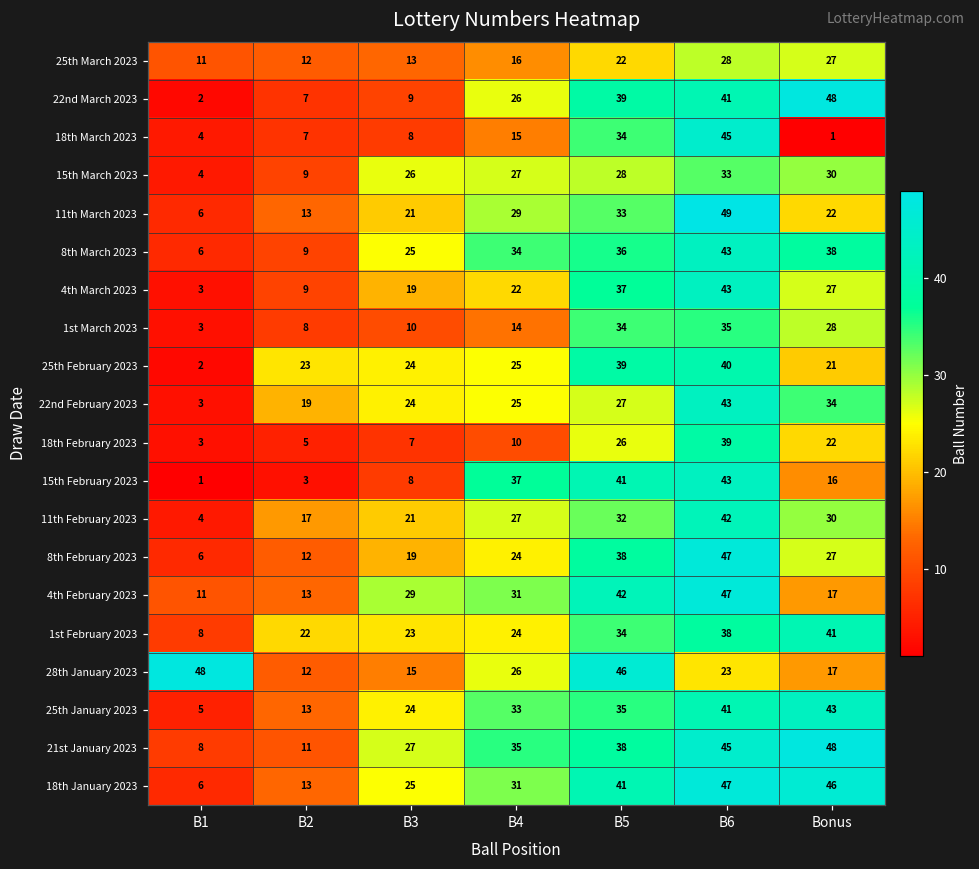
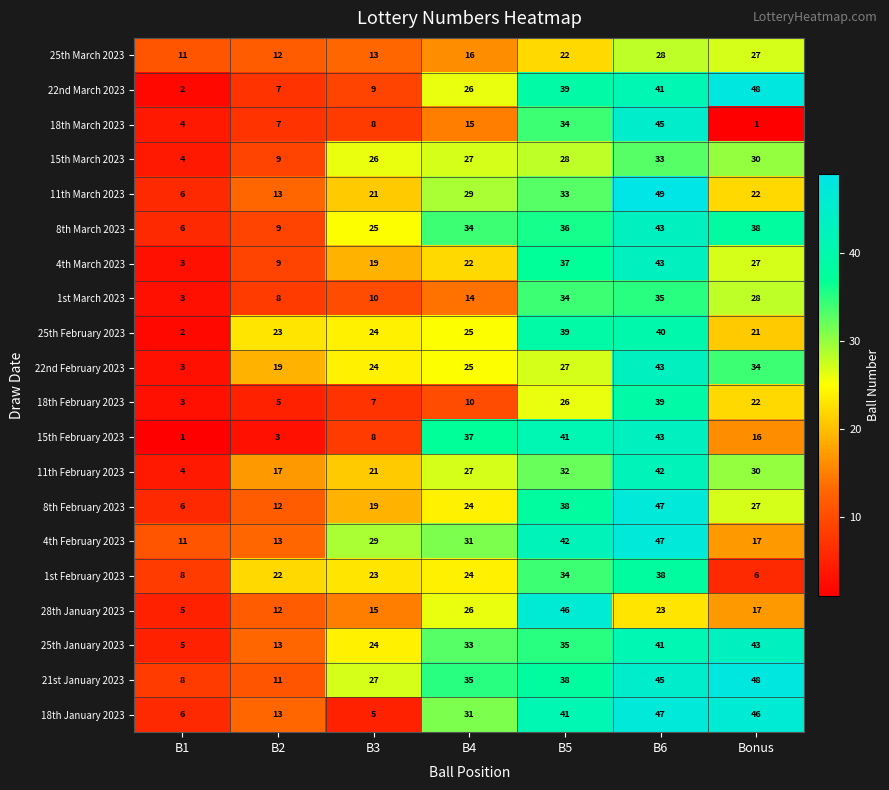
  {
    "25th March 2023": {
      "B1": 11,
      "B2": 12,
      "B3": 13,
      "B4": 16,
      "B5": 22,
      "B6": 28,
      "Bonus": 27
    },
    "22nd March 2023": {
      "B1": 2,
      "B2": 7,
      "B3": 9,
      "B4": 26,
      "B5": 39,
      "B6": 41,
      "Bonus": 48
    },
    "18th March 2023": {
      "B1": 4,
      "B2": 7,
      "B3": 8,
      "B4": 15,
      "B5": 34,
      "B6": 45,
      "Bonus": 1
    },
    "15th March 2023": {
      "B1": 4,
      "B2": 9,
      "B3": 26,
      "B4": 27,
      "B5": 28,
      "B6": 33,
      "Bonus": 30
    },
    "11th March 2023": {
      "B1": 6,
      "B2": 13,
      "B3": 21,
      "B4": 29,
      "B5": 33,
      "B6": 49,
      "Bonus": 22
    },
    "8th March 2023": {
      "B1": 6,
      "B2": 9,
      "B3": 25,
      "B4": 34,
      "B5": 36,
      "B6": 43,
      "Bonus": 38
    },
    "4th March 2023": {
      "B1": 3,
      "B2": 9,
      "B3": 19,
      "B4": 22,
      "B5": 37,
      "B6": 43,
      "Bonus": 27
    },
    "1st March 2023": {
      "B1": 3,
      "B2": 8,
      "B3": 10,
      "B4": 14,
      "B5": 34,
      "B6": 35,
      "Bonus": 28
    },
    "25th February 2023": {
      "B1": 2,
      "B2": 23,
      "B3": 24,
      "B4": 25,
      "B5": 39,
      "B6": 40,
      "Bonus": 21
    },
    "22nd February 2023": {
      "B1": 3,
      "B2": 19,
      "B3": 24,
      "B4": 25,
      "B5": 27,
      "B6": 43,
      "Bonus": 34
    },
    "18th February 2023": {
      "B1": 3,
      "B2": 5,
      "B3": 7,
      "B4": 10,
      "B5": 26,
      "B6": 39,
      "Bonus": 22
    },
    "15th February 2023": {
      "B1": 1,
      "B2": 3,
      "B3": 8,
      "B4": 37,
      "B5": 41,
      "B6": 43,
      "Bonus": 16
    },
    "11th February 2023": {
      "B1": 4,
      "B2": 17,
      "B3": 21,
      "B4": 27,
      "B5": 32,
      "B6": 42,
      "Bonus": 30
    },
    "8th February 2023": {
      "B1": 6,
      "B2": 12,
      "B3": 19,
      "B4": 24,
      "B5": 38,
      "B6": 47,
      "Bonus": 27
    },
    "4th February 2023": {
      "B1": 11,
      "B2": 13,
      "B3": 29,
      "B4": 31,
      "B5": 42,
      "B6": 47,
      "Bonus": 17
    },
    "1st February 2023": {
      "B1": 8,
      "B2": 22,
      "B3": 23,
      "B4": 24,
      "B5": 34,
      "B6": 38,
-     "Bonus": 41
+     "Bonus": 6
    },
    "28th January 2023": {
-     "B1": 48,
+     "B1": 5,
      "B2": 12,
      "B3": 15,
      "B4": 26,
      "B5": 46,
      "B6": 23,
      "Bonus": 17
    },
    "25th January 2023": {
      "B1": 5,
      "B2": 13,
      "B3": 24,
      "B4": 33,
      "B5": 35,
      "B6": 41,
      "Bonus": 43
    },
    "21st January 2023": {
      "B1": 8,
      "B2": 11,
      "B3": 27,
      "B4": 35,
      "B5": 38,
      "B6": 45,
      "Bonus": 48
    },
    "18th January 2023": {
      "B1": 6,
      "B2": 13,
-     "B3": 25,
+     "B3": 5,
      "B4": 31,
      "B5": 41,
      "B6": 47,
      "Bonus": 46
    }
  }
